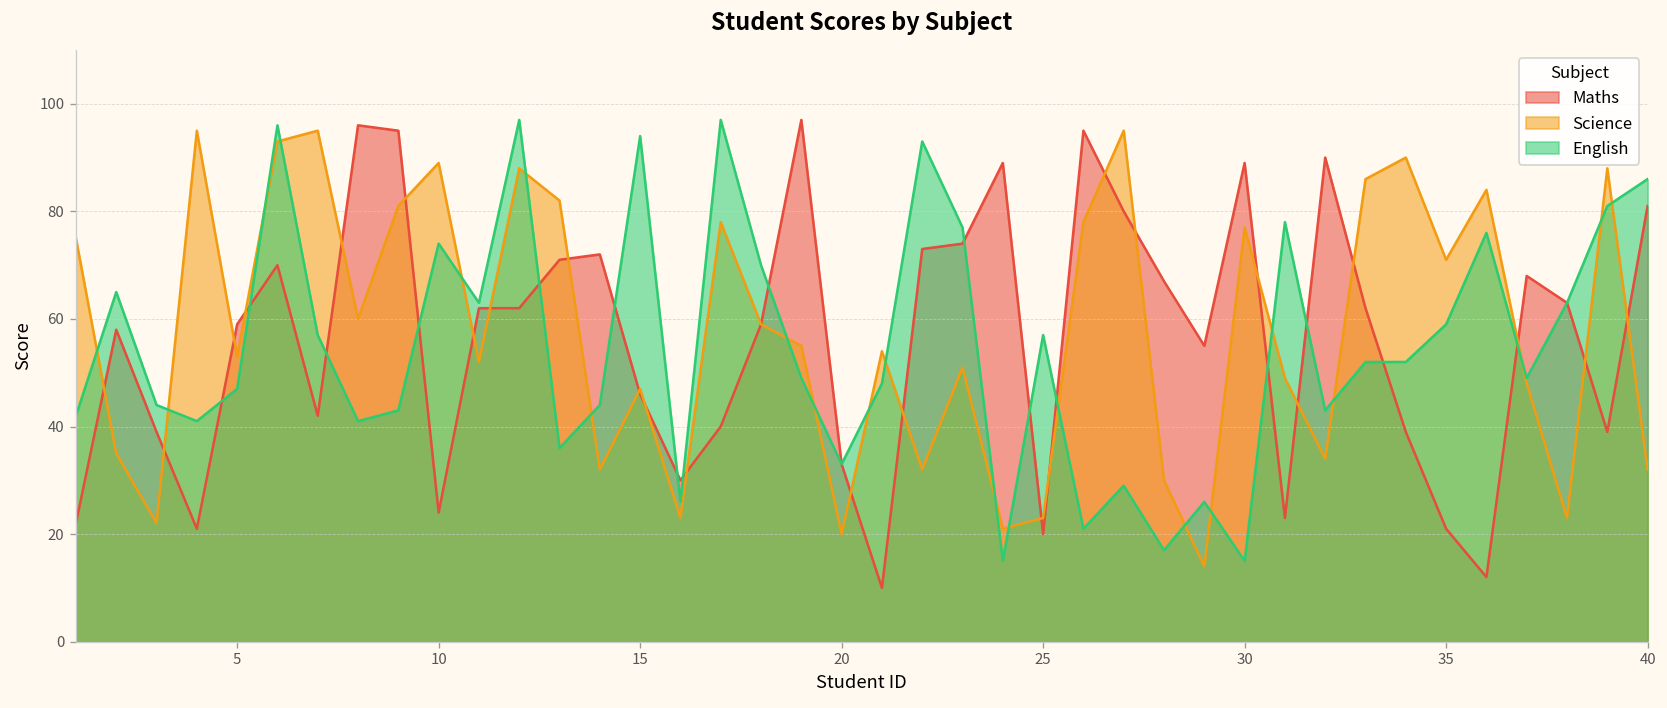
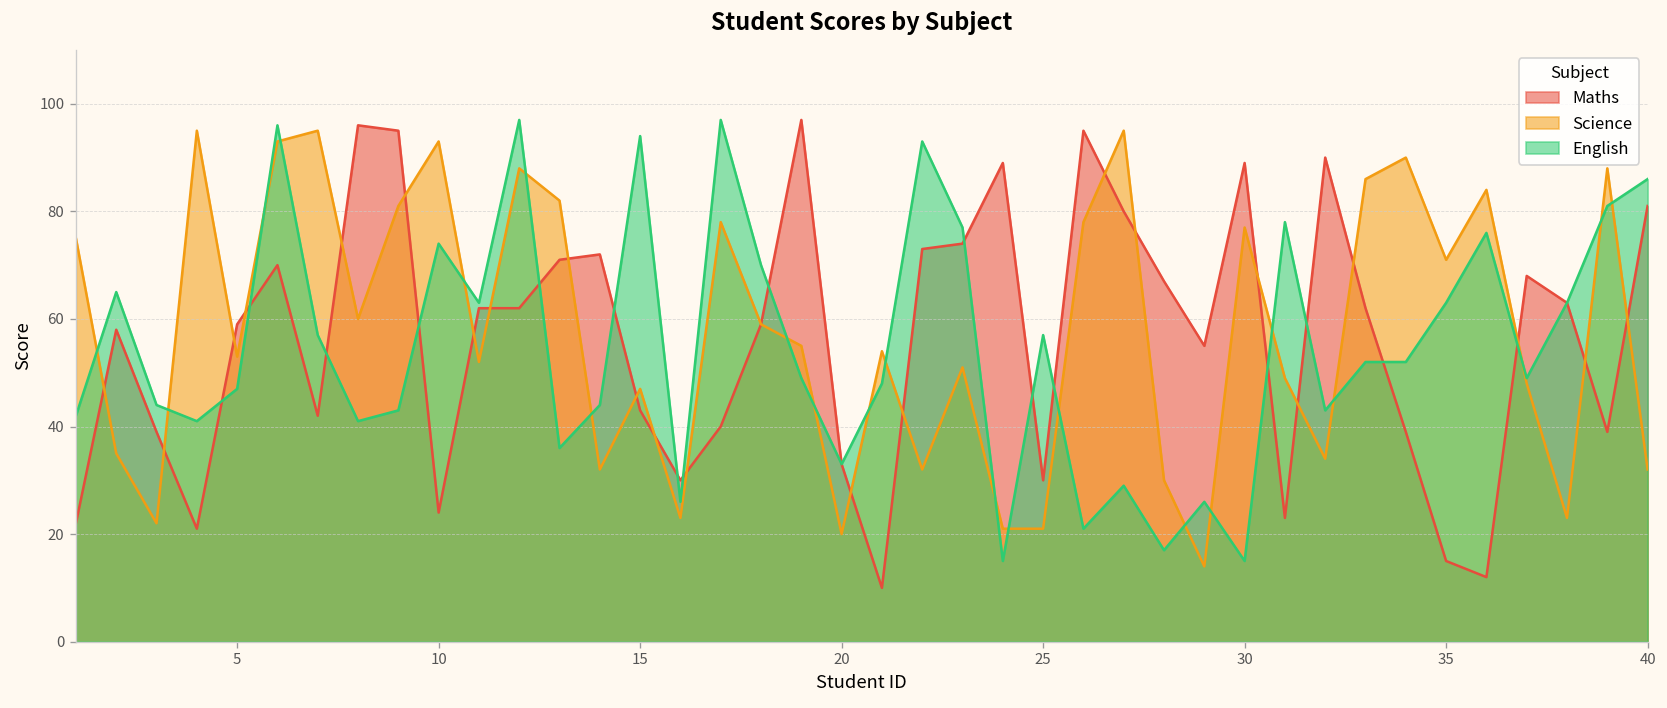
  {
    "Maths": {
      "5": 59,
      "10": 24,
-     "15": 46,
-     "25": 20,
+     "15": 43,
+     "25": 30,
      "30": 89,
-     "35": 21,
+     "35": 15,
      "40": 81
    },
    "Science": {
      "5": 53,
-     "10": 89,
+     "10": 93,
      "15": 47,
      "20": 20,
-     "25": 23,
+     "25": 21,
      "30": 77,
      "35": 71,
      "40": 32
    },
    "English": {
      "5": 47,
      "10": 74,
      "15": 94,
      "25": 57,
      "30": 15,
-     "35": 59,
+     "35": 63,
      "40": 86
    }
  }
